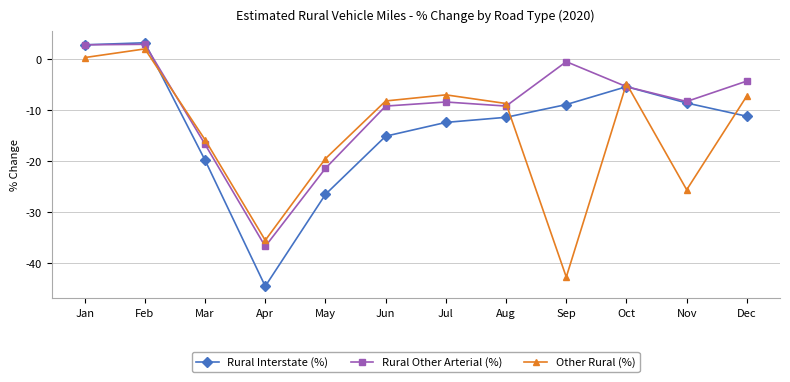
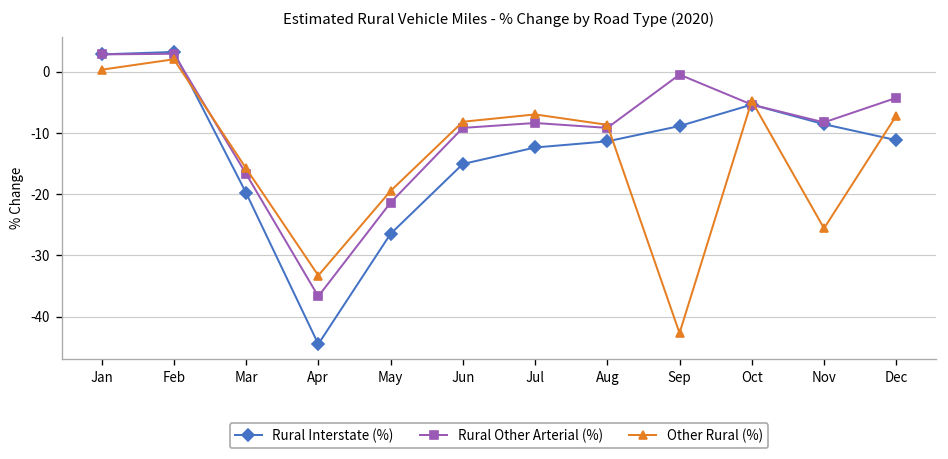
  {
    "Rural Interstate (%)": {
      "Mar": -20,
      "Apr": -45,
      "May": -27,
      "Jun": -15,
      "Jul": -12,
      "Aug": -11,
      "Sep": -9,
      "Dec": -11
    },
    "Rural Other Arterial (%)": {
      "Mar": -17,
      "Apr": -37,
      "May": -21,
      "Jun": -9,
      "Jul": -8,
      "Sep": -1,
      "Dec": -4
    },
    "Other Rural (%)": {
      "Jan": 0,
      "Feb": 2,
      "Mar": -16,
-     "Apr": -36,
+     "Apr": -33,
      "May": -20,
      "Jun": -8,
      "Jul": -7,
      "Sep": -43,
      "Oct": -5,
      "Nov": -26,
      "Dec": -7
    }
  }
